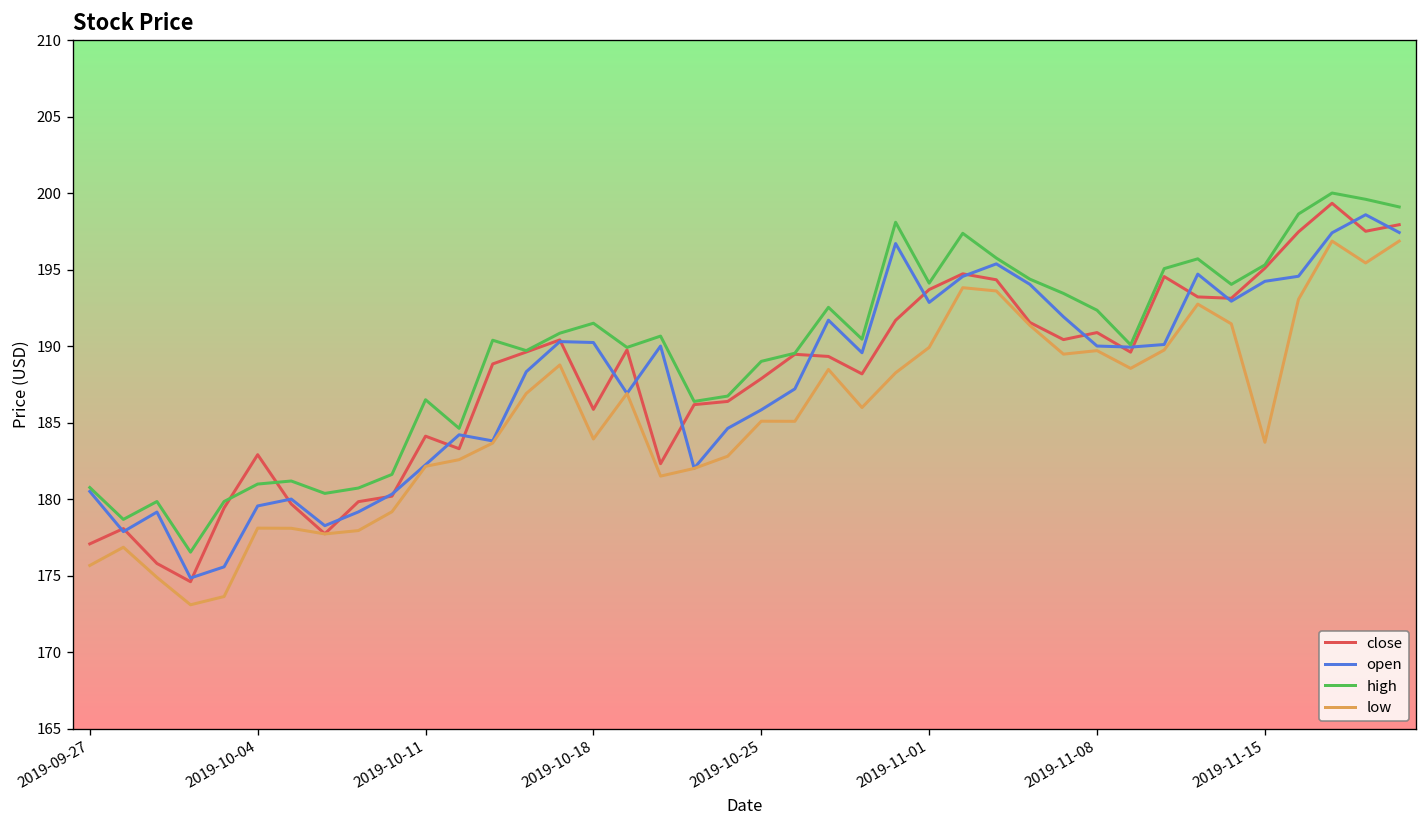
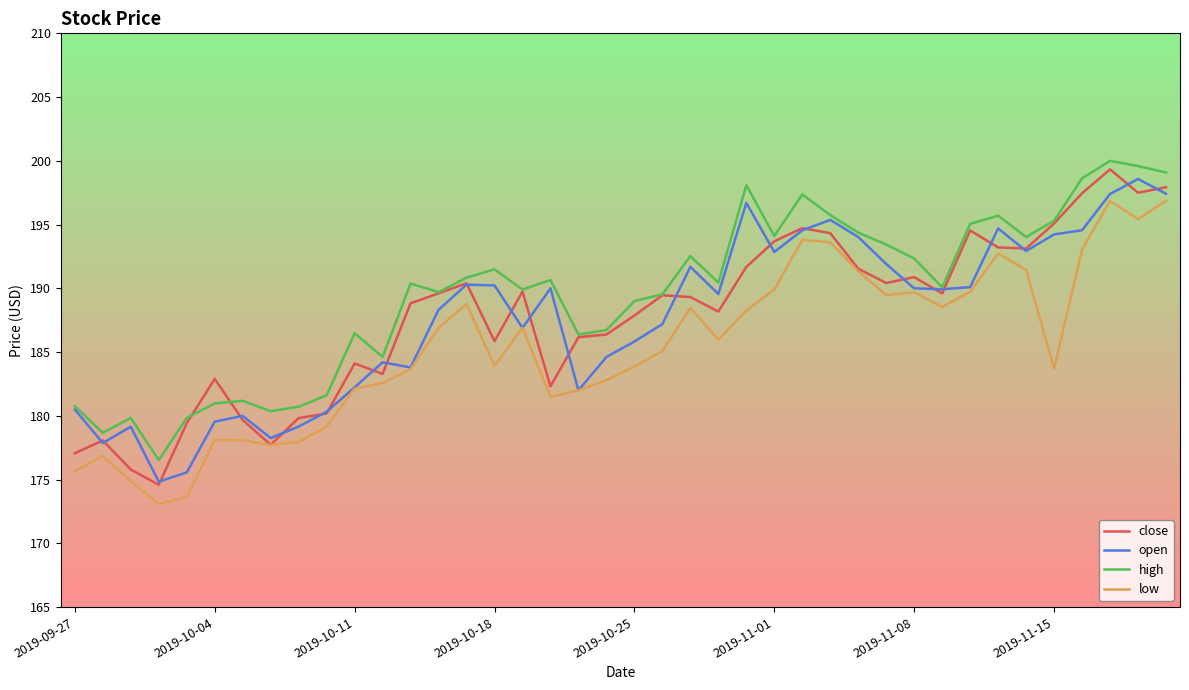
  {
    "close": {
      "2019-09-27": 177.1,
      "2019-10-04": 182.9,
      "2019-10-11": 184.1,
      "2019-10-18": 185.9,
      "2019-10-25": 187.9,
      "2019-11-01": 193.7,
      "2019-11-08": 190.9,
      "2019-11-15": 195.1
    },
    "open": {
      "2019-09-27": 180.5,
      "2019-10-04": 179.6,
      "2019-10-18": 190.2,
      "2019-10-25": 185.8,
      "2019-11-01": 192.9,
      "2019-11-08": 190.0,
      "2019-11-15": 194.2
    },
    "high": {
      "2019-09-27": 180.8,
      "2019-10-04": 181.0,
      "2019-10-11": 186.5,
      "2019-10-18": 191.5,
      "2019-10-25": 189.0,
      "2019-11-01": 194.1,
      "2019-11-08": 192.3,
      "2019-11-15": 195.3
    },
    "low": {
      "2019-09-27": 175.7,
      "2019-10-04": 178.1,
      "2019-10-18": 183.9,
-     "2019-10-25": 185.1,
+     "2019-10-25": 183.9,
      "2019-11-01": 189.9,
      "2019-11-08": 189.7,
      "2019-11-15": 183.7
    }
  }
